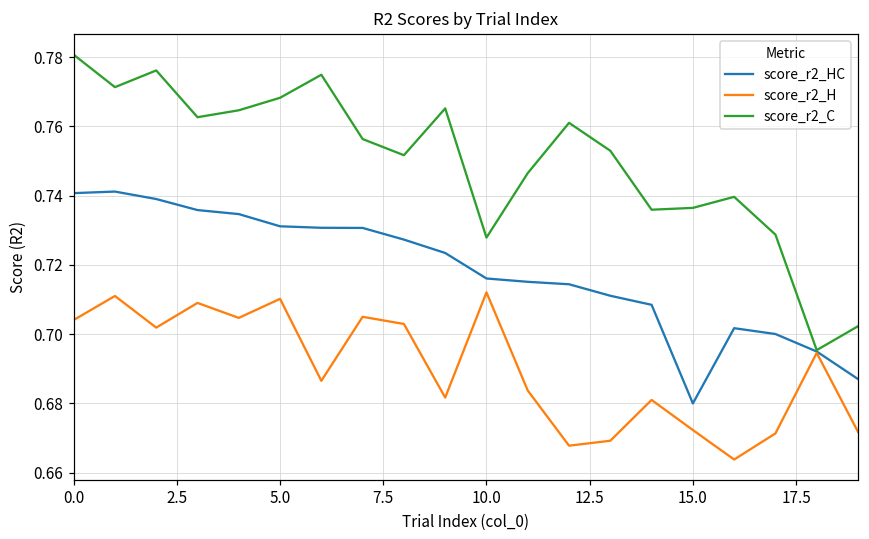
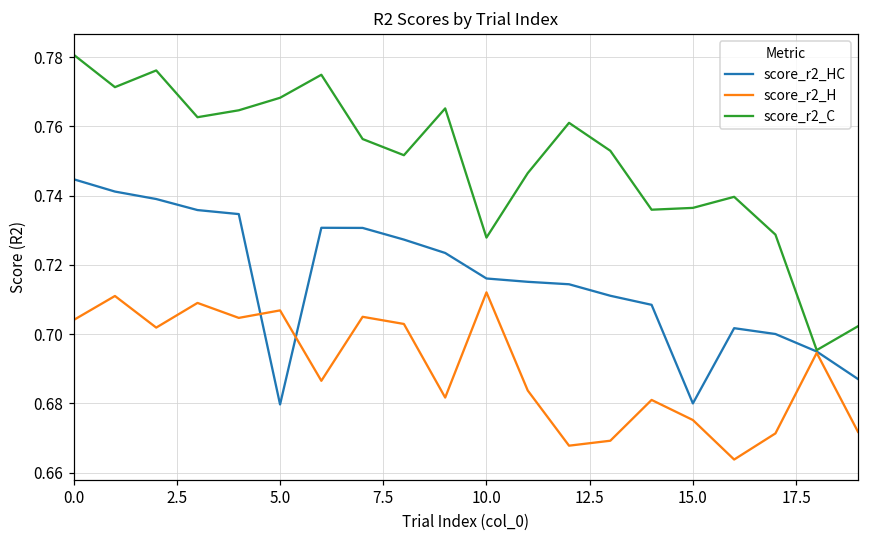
  {
    "score_r2_HC": {
-     "0.0": 0.741,
-     "5.0": 0.731,
+     "0.0": 0.745,
+     "5.0": 0.680,
      "10.0": 0.716,
      "15.0": 0.680
    },
    "score_r2_H": {
      "0.0": 0.704,
-     "5.0": 0.710,
+     "5.0": 0.707,
      "10.0": 0.712,
-     "15.0": 0.672
+     "15.0": 0.675
    },
    "score_r2_C": {
      "0.0": 0.781,
      "5.0": 0.768,
      "10.0": 0.728,
      "15.0": 0.736
    }
  }
